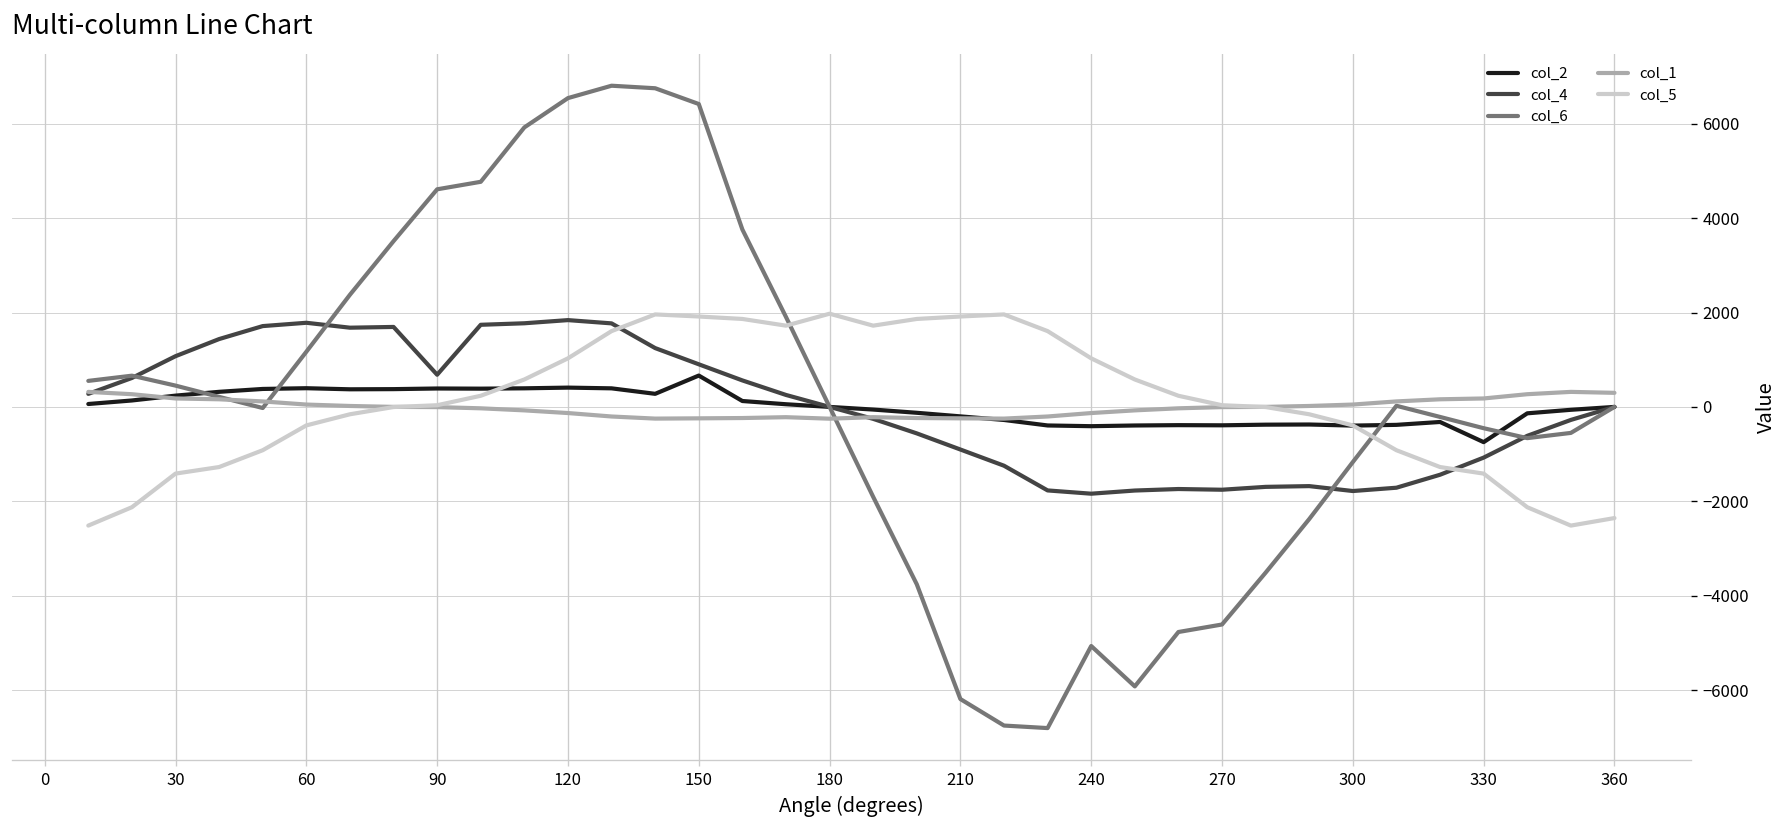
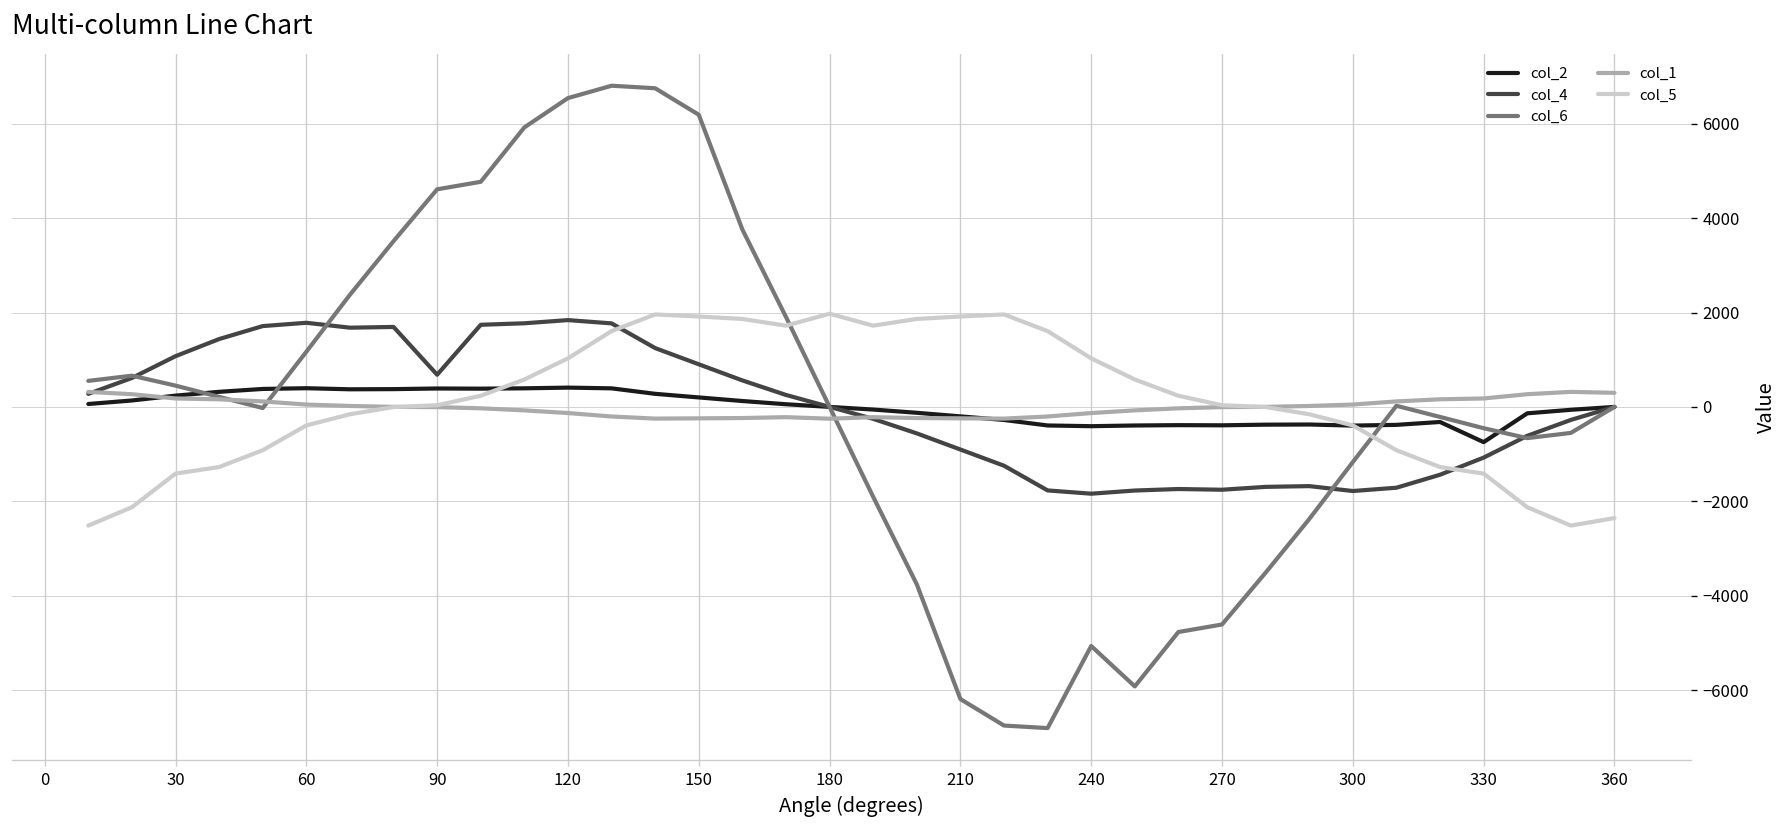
  {
    "col_2": {
      "60": 400,
      "90": 400,
      "120": 400,
-     "150": 700,
+     "150": 200,
      "240": -400,
      "270": -400,
      "330": -700
    },
    "col_4": {
      "30": 1100,
      "60": 1800,
      "90": 700,
      "120": 1800,
      "150": 900,
      "210": -900,
      "240": -1800,
      "270": -1800,
      "300": -1800,
      "330": -1100
    },
    "col_6": {
      "30": 500,
      "60": 1200,
      "90": 4600,
      "120": 6500,
-     "150": 6400,
+     "150": 6200,
      "210": -6200,
      "240": -5100,
      "270": -4600,
      "300": -1200,
      "330": -500
    }
  }
